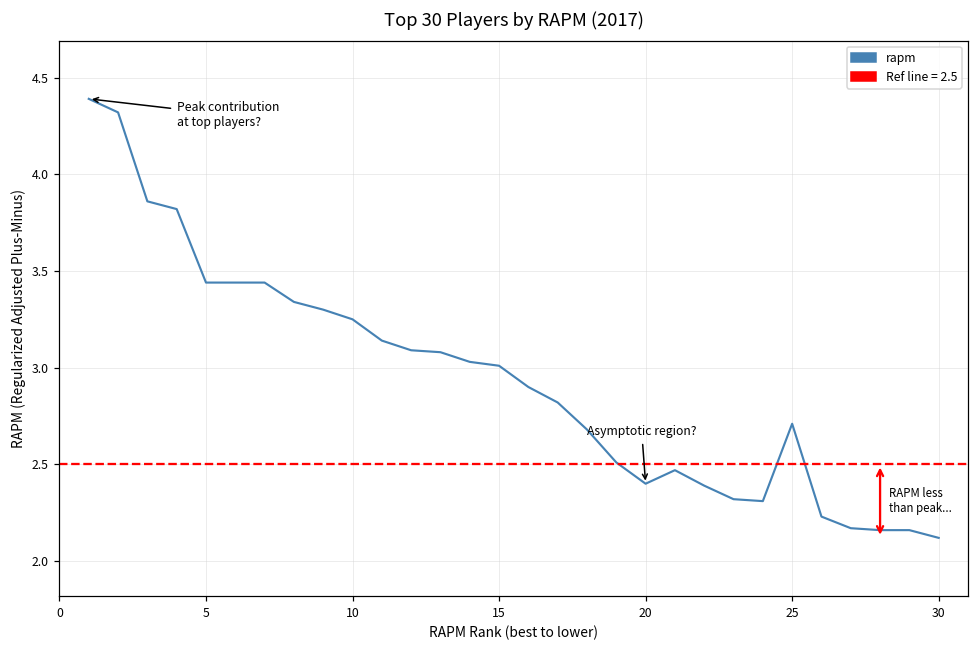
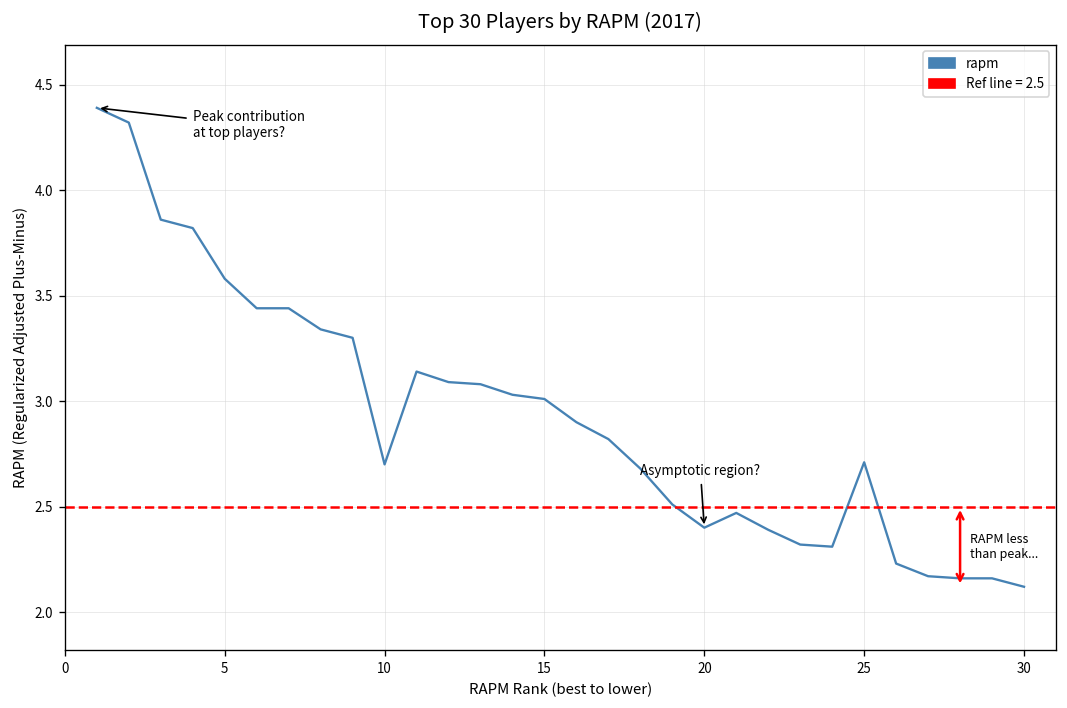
  {
-   "5": 3.44,
-   "10": 3.25,
+   "5": 3.58,
+   "10": 2.70,
    "15": 3.01,
    "20": 2.40,
    "25": 2.71,
    "30": 2.12
  }
